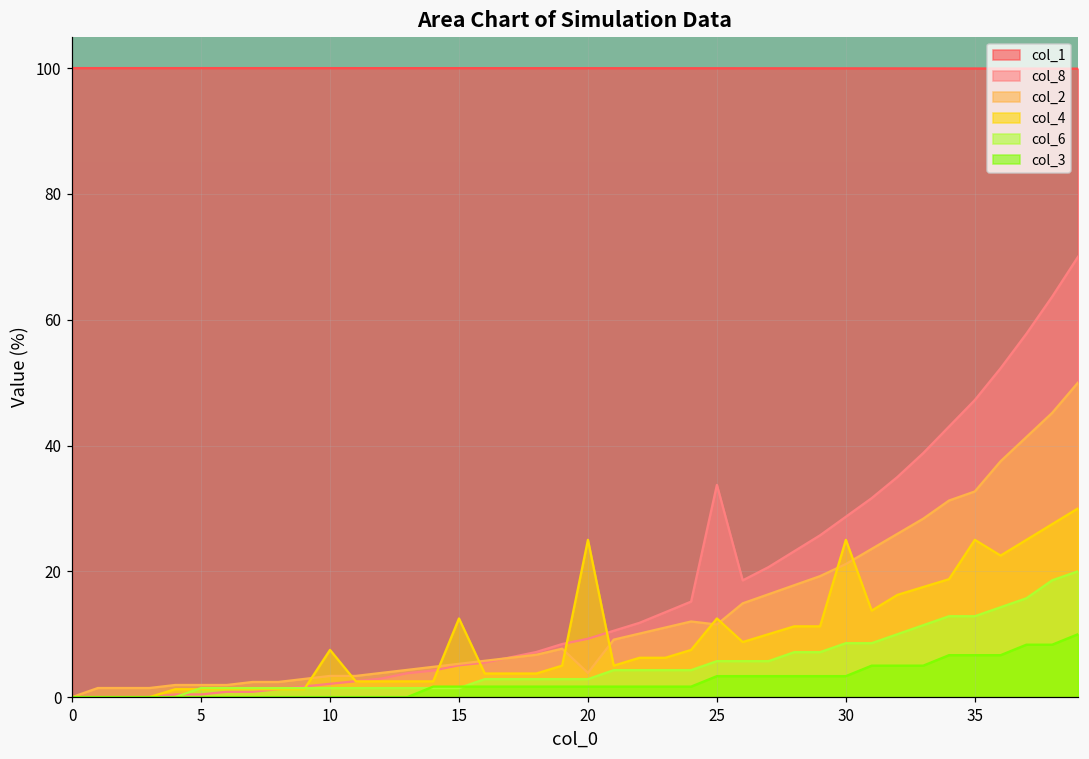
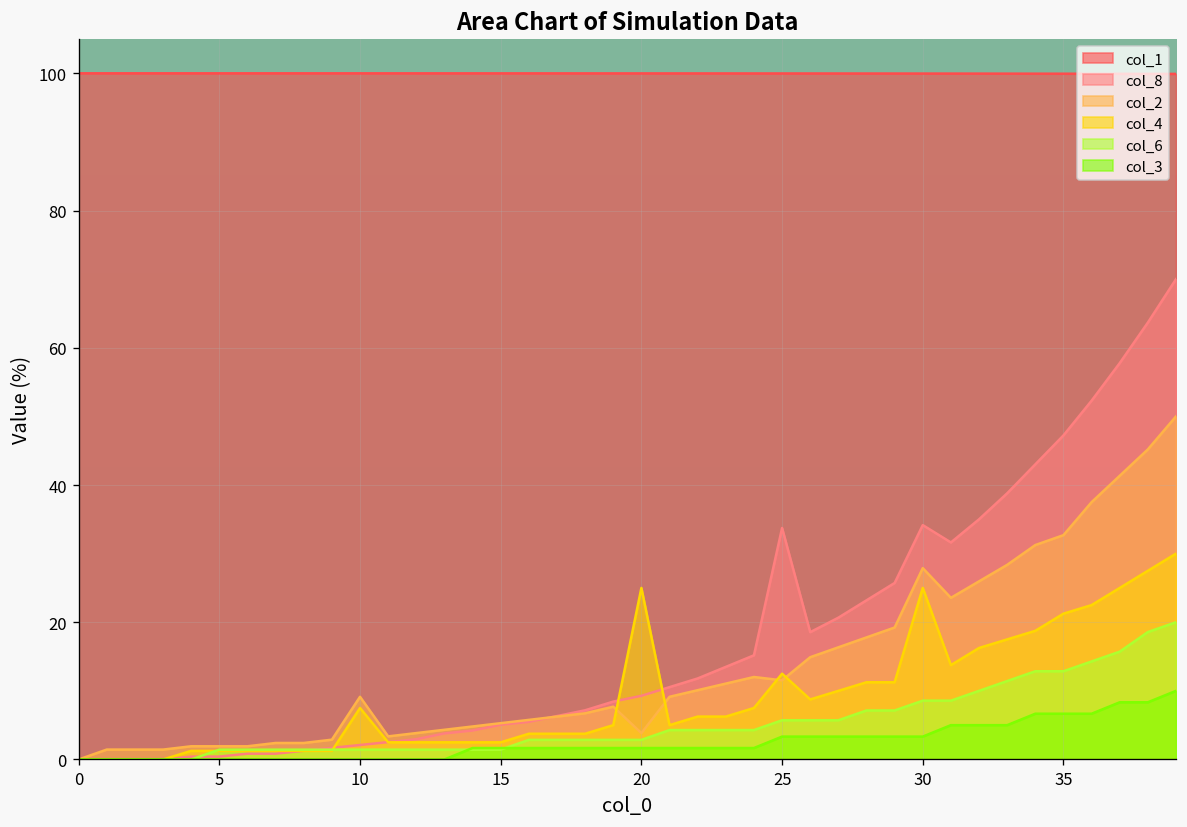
  {
    "col_1": {
      "0": 100,
      "5": 100,
      "10": 100,
      "15": 100,
      "20": 100,
      "25": 100,
      "30": 100,
      "35": 100
    },
    "col_8": {
      "10": 2,
      "20": 9,
      "25": 34,
-     "30": 29,
+     "30": 34,
      "35": 47
    },
    "col_2": {
      "5": 2,
-     "10": 3,
+     "10": 9,
      "20": 4,
      "25": 12,
-     "30": 21,
+     "30": 28,
      "35": 33
    },
    "col_4": {
      "10": 8,
-     "15": 13,
+     "15": 3,
      "20": 25,
      "25": 13,
      "30": 25,
-     "35": 25
+     "35": 21
    }
  }
